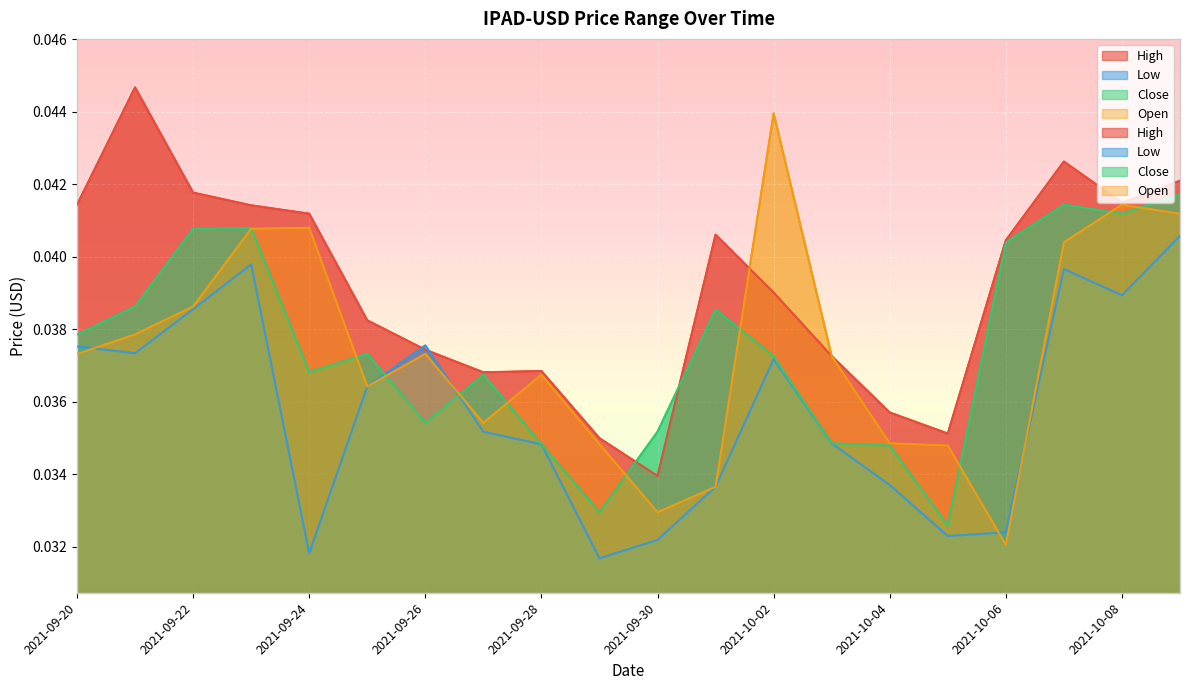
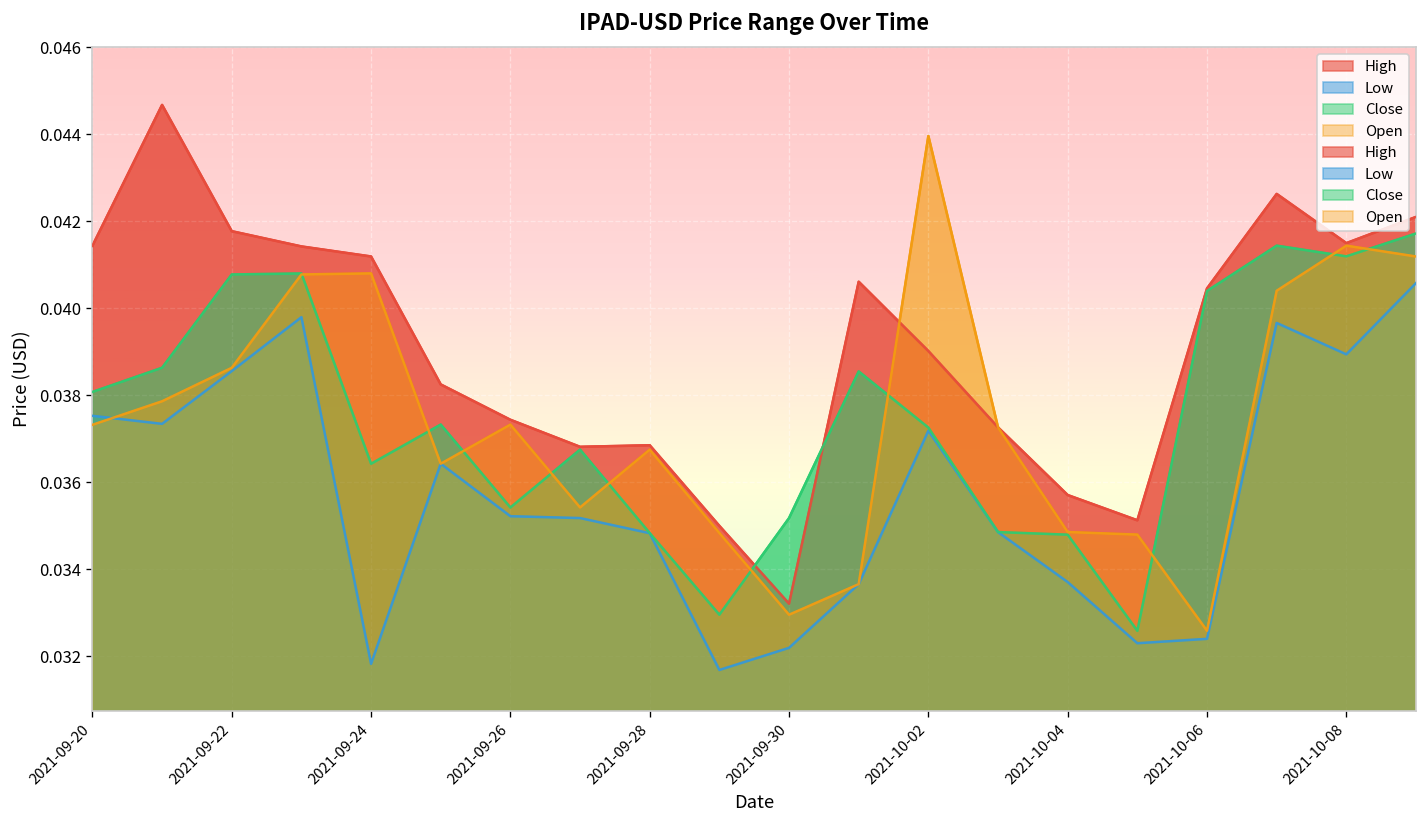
  {
    "High": {
      "2021-09-20": 0.0414,
      "2021-09-22": 0.0418,
      "2021-09-24": 0.0412,
      "2021-09-26": 0.0374,
      "2021-09-28": 0.0368,
-     "2021-09-30": 0.0340,
+     "2021-09-30": 0.0332,
      "2021-10-02": 0.0390,
      "2021-10-04": 0.0357
    },
    "Low": {
      "2021-09-20": 0.0375,
      "2021-09-22": 0.0386,
      "2021-09-24": 0.0318,
-     "2021-09-26": 0.0376,
+     "2021-09-26": 0.0352,
      "2021-09-30": 0.0322,
      "2021-10-02": 0.0372,
      "2021-10-04": 0.0337,
      "2021-10-06": 0.0324,
      "2021-10-08": 0.0389
    },
    "Close": {
-     "2021-09-20": 0.0379,
+     "2021-09-20": 0.0381,
      "2021-09-22": 0.0408,
-     "2021-09-24": 0.0368,
+     "2021-09-24": 0.0364,
      "2021-09-26": 0.0354,
      "2021-09-30": 0.0352,
      "2021-10-02": 0.0373,
      "2021-10-08": 0.0412
    },
    "Open": {
      "2021-09-20": 0.0373,
      "2021-09-22": 0.0386,
      "2021-09-24": 0.0408,
      "2021-09-26": 0.0373,
      "2021-09-28": 0.0367,
      "2021-09-30": 0.0329,
      "2021-10-02": 0.0440,
-     "2021-10-06": 0.0321
+     "2021-10-06": 0.0326
    }
  }
